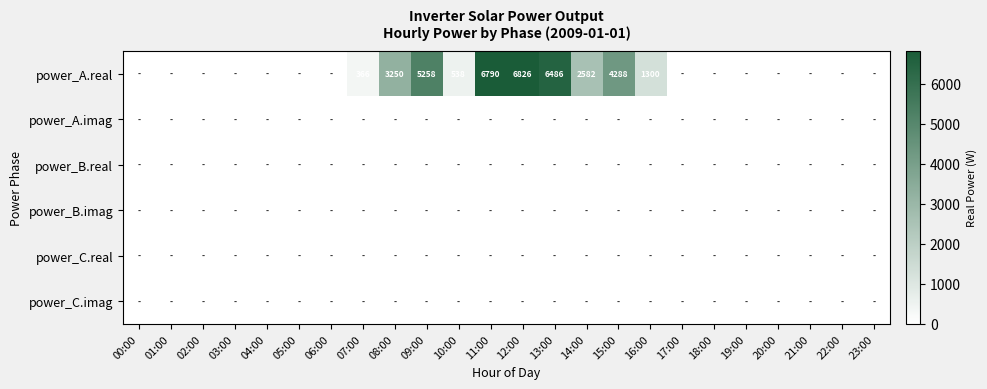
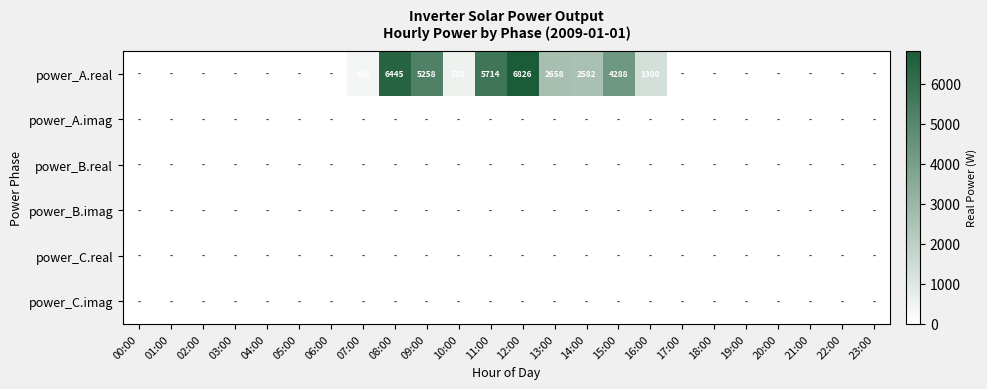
  {
    "power_A.real": {
-     "08:00": 3250,
+     "08:00": 6445,
      "09:00": 5258,
-     "11:00": 6790,
+     "11:00": 5714,
      "12:00": 6826,
-     "13:00": 6486,
+     "13:00": 2658,
      "14:00": 2582,
      "15:00": 4288
    }
  }
